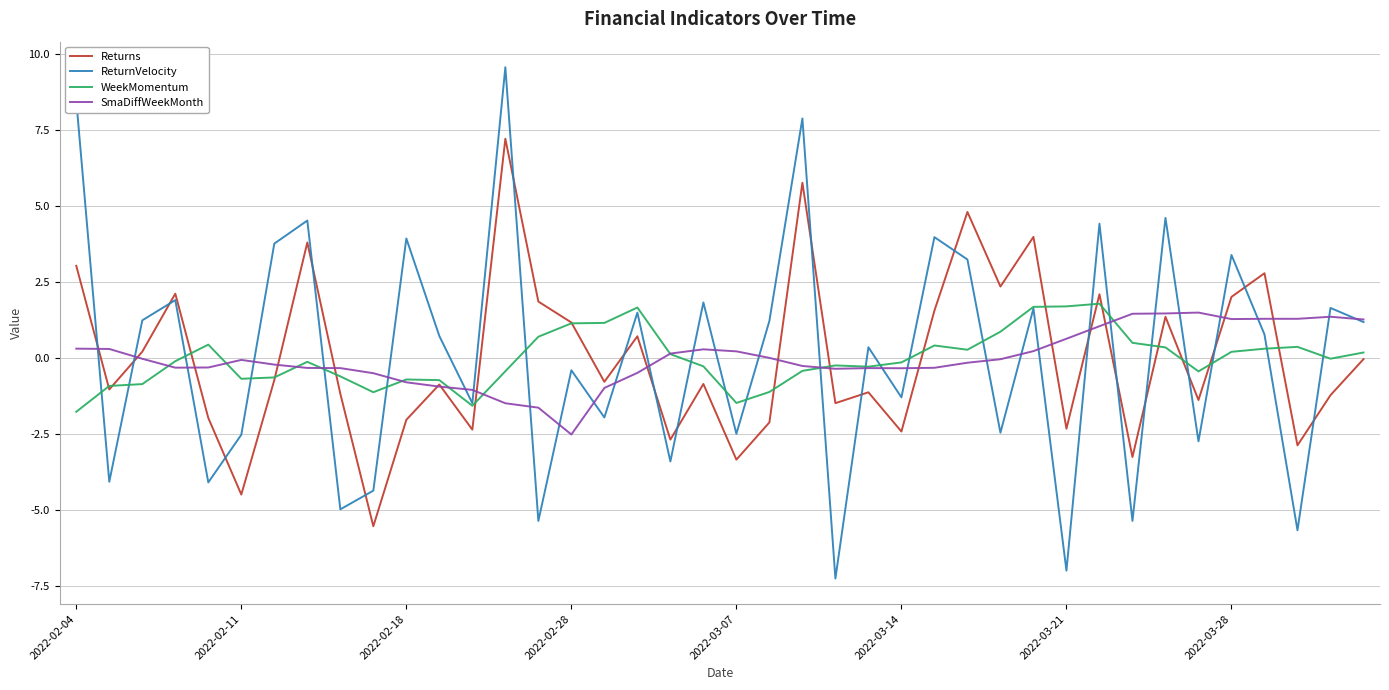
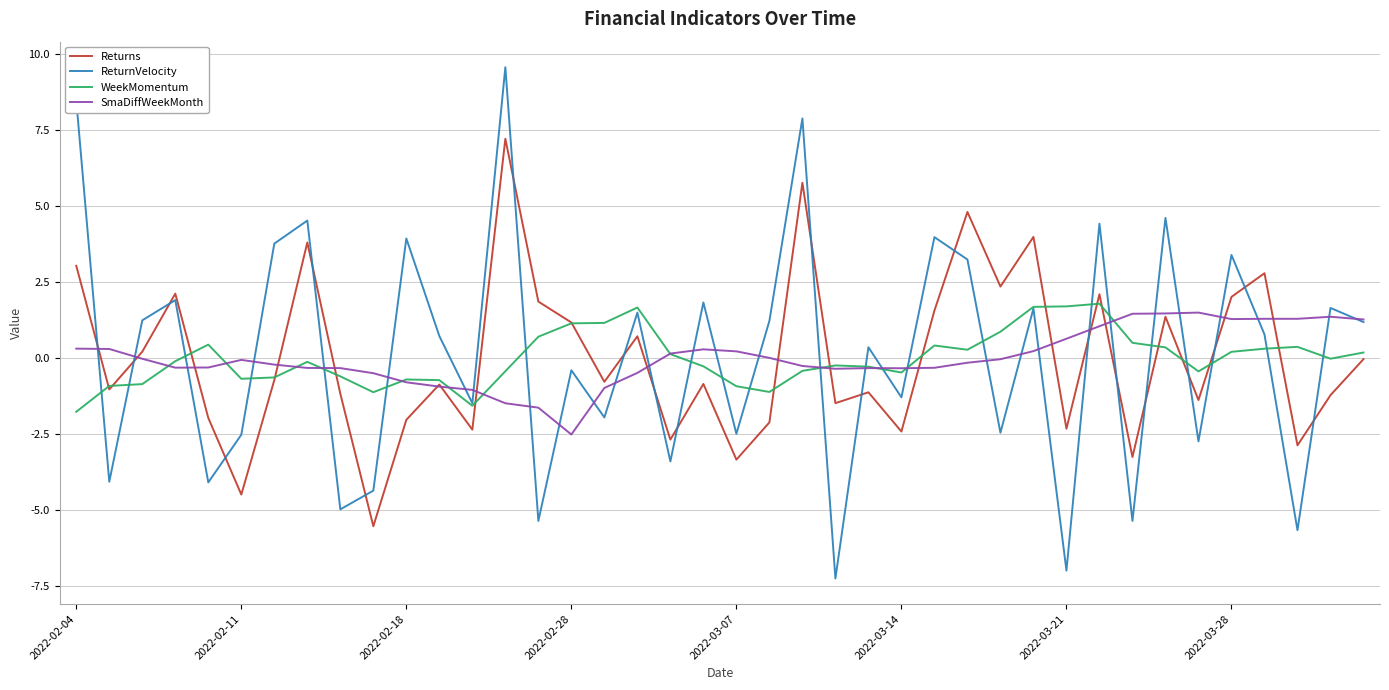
  {
    "Returns": {
      "2022-02-04": 3.0,
      "2022-02-11": -4.5,
      "2022-02-18": -2.0,
      "2022-03-07": -3.3,
      "2022-03-14": -2.4,
      "2022-03-21": -2.3,
      "2022-03-28": 2.0
    },
    "ReturnVelocity": {
      "2022-02-11": -2.5,
      "2022-02-18": 3.9,
      "2022-02-28": -0.4,
      "2022-03-07": -2.5,
      "2022-03-14": -1.3,
      "2022-03-21": -7.0,
      "2022-03-28": 3.4
    },
    "WeekMomentum": {
      "2022-02-04": -1.8,
      "2022-02-11": -0.7,
      "2022-02-18": -0.7,
-     "2022-03-07": -1.5,
-     "2022-03-14": -0.1,
+     "2022-03-07": -0.9,
+     "2022-03-14": -0.5,
      "2022-03-21": 1.7,
      "2022-03-28": 0.2
    },
    "SmaDiffWeekMonth": {
      "2022-02-04": 0.3,
      "2022-02-11": -0.1,
      "2022-02-18": -0.8,
      "2022-02-28": -2.5,
      "2022-03-07": 0.2,
      "2022-03-14": -0.3,
      "2022-03-21": 0.6,
      "2022-03-28": 1.3
    }
  }
